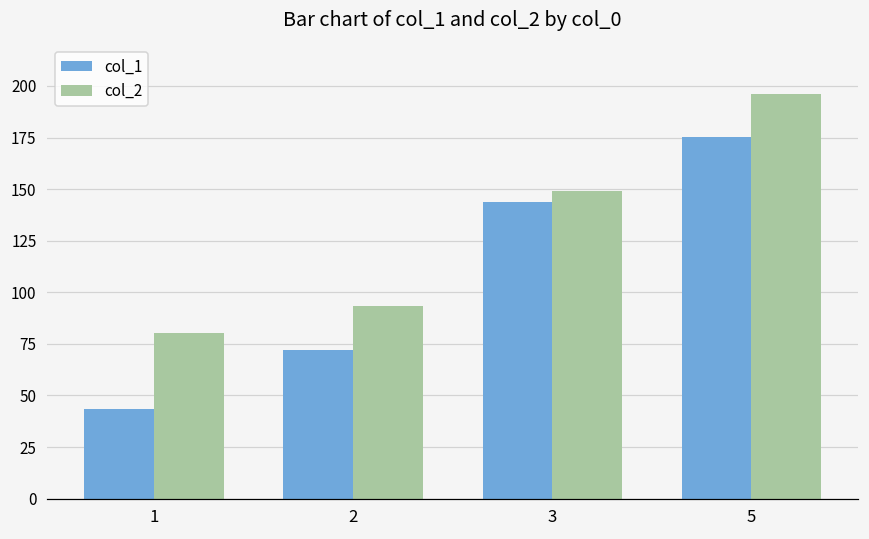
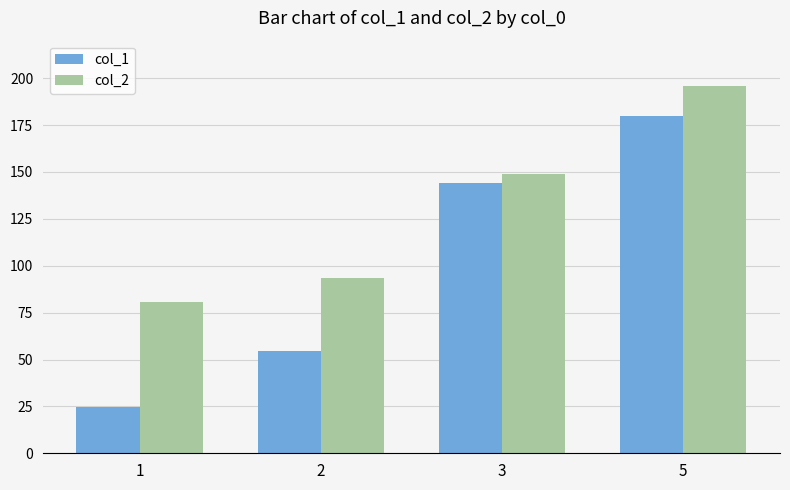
  {
    "col_1": {
-     "1": 43,
-     "2": 72,
+     "1": 25,
+     "2": 54,
      "3": 144,
-     "5": 175
+     "5": 180
    },
    "col_2": {
      "1": 81,
      "2": 94,
      "3": 149,
      "5": 196
    }
  }
